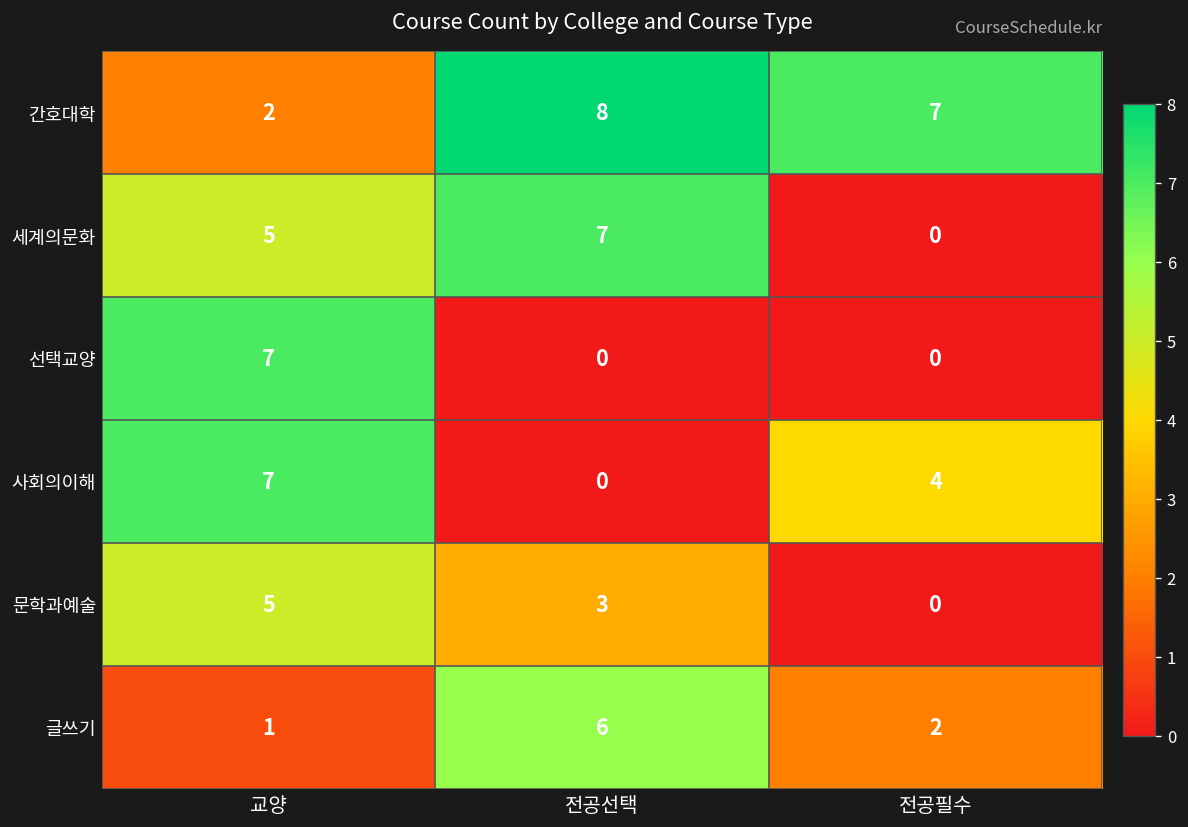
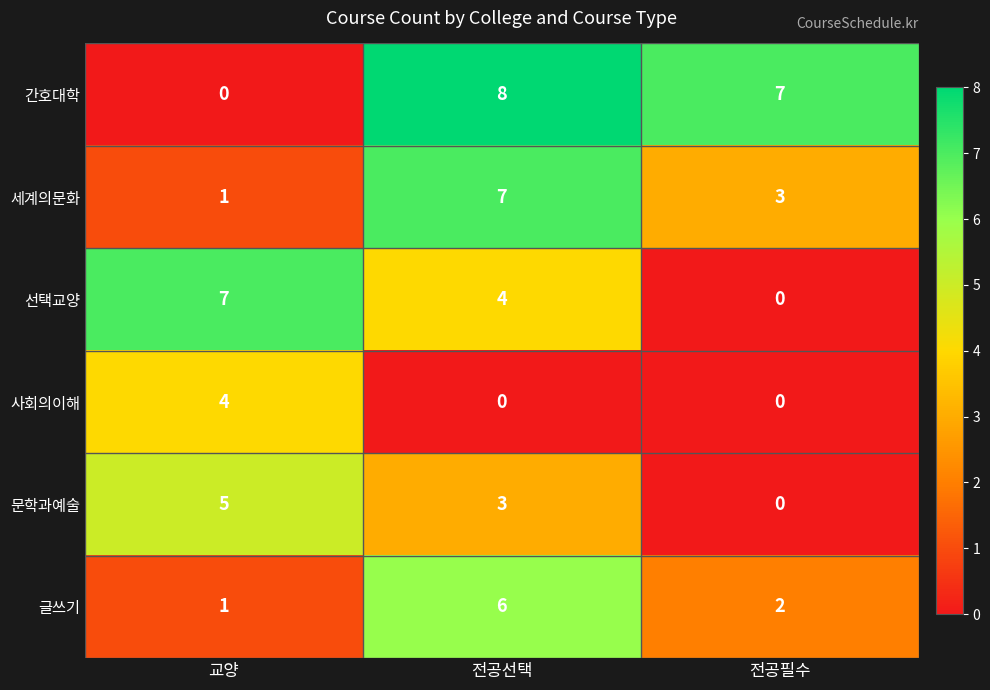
  {
    "간호대학": {
-     "교양": 2,
+     "교양": 0,
      "전공선택": 8,
      "전공필수": 7
    },
    "세계의문화": {
-     "교양": 5,
+     "교양": 1,
      "전공선택": 7,
-     "전공필수": 0
+     "전공필수": 3
    },
    "선택교양": {
      "교양": 7,
-     "전공선택": 0,
+     "전공선택": 4,
      "전공필수": 0
    },
    "사회의이해": {
-     "교양": 7,
+     "교양": 4,
      "전공선택": 0,
-     "전공필수": 4
+     "전공필수": 0
    },
    "문학과예술": {
      "교양": 5,
      "전공선택": 3,
      "전공필수": 0
    },
    "글쓰기": {
      "교양": 1,
      "전공선택": 6,
      "전공필수": 2
    }
  }
